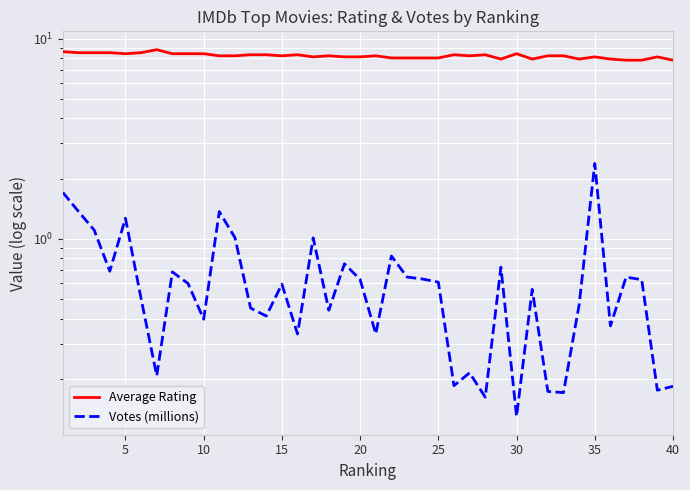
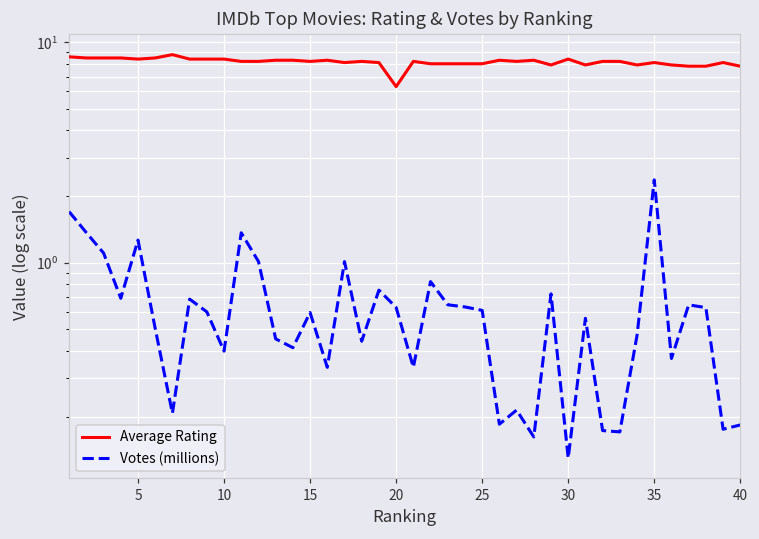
  {
    "Average Rating": {
      "5": 8.4,
      "10": 8.4,
      "15": 8.2,
-     "20": 8.1,
+     "20": 6.3,
      "25": 8.0,
      "30": 8.4,
      "35": 8.1,
      "40": 7.8
    },
    "Votes (millions)": {
      "5": 1.3,
      "10": 0.4,
      "15": 0.6,
      "20": 0.63,
      "25": 0.6,
      "30": 0.13,
      "35": 2.4,
      "40": 0.18
    }
  }
